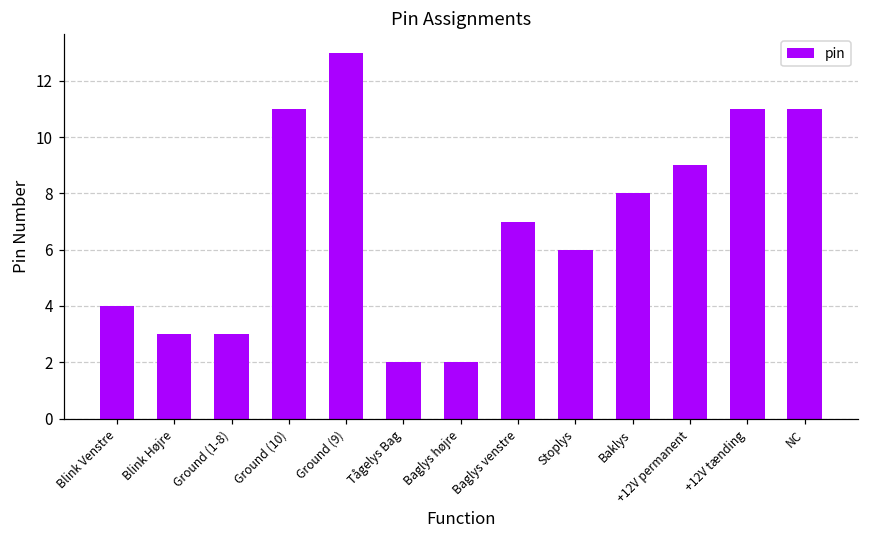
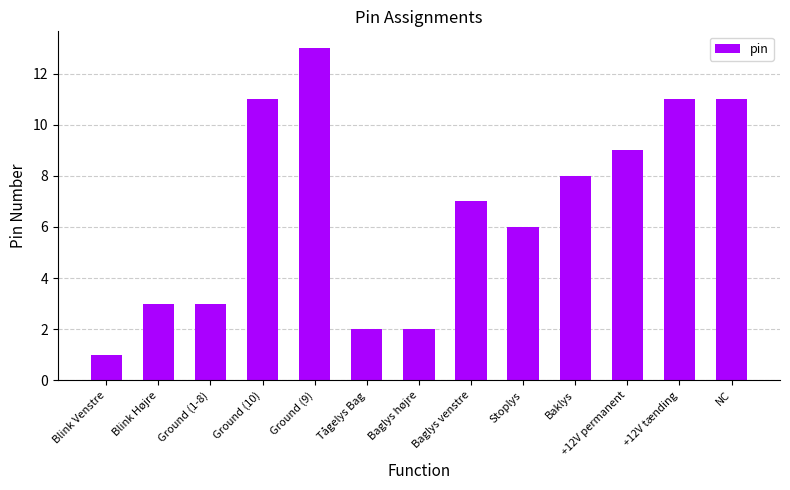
  {
-   "Blink Venstre": 4,
+   "Blink Venstre": 1,
    "Blink Højre": 3,
    "Ground (1-8)": 3,
    "Ground (10)": 11,
    "Ground (9)": 13,
    "Tågelys Bag": 2,
    "Baglys højre": 2,
    "Baglys venstre": 7,
    "Stoplys": 6,
    "Baklys": 8,
    "+12V permanent": 9,
    "+12V tænding": 11,
    "NC": 11
  }
